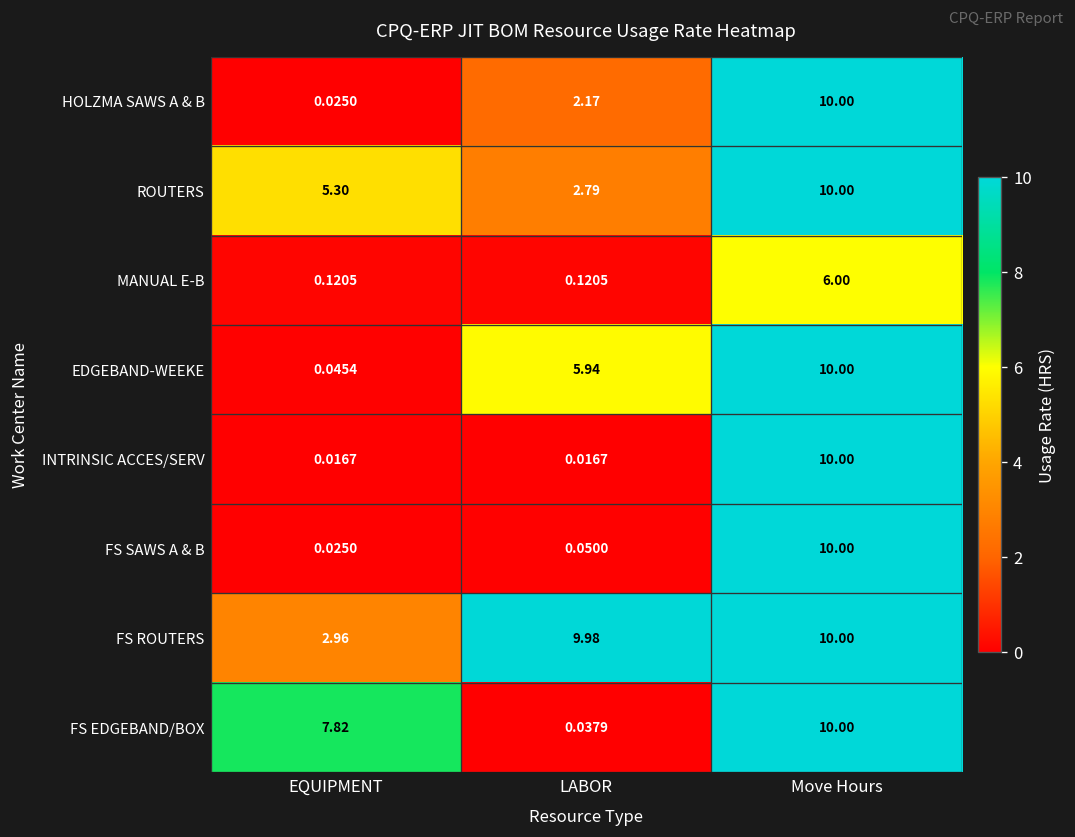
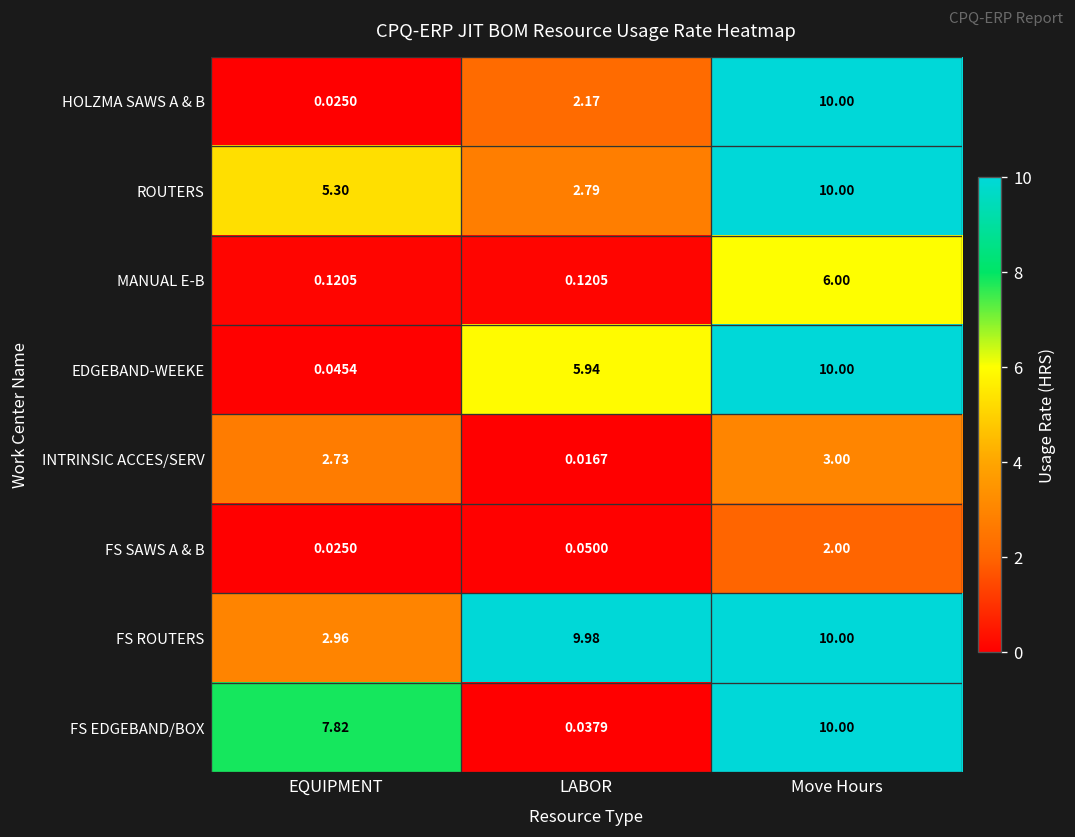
  {
    "HOLZMA SAWS A & B": {
      "EQUIPMENT": 0.0250,
      "LABOR": 2.17,
      "Move Hours": 10.00
    },
    "ROUTERS": {
      "EQUIPMENT": 5.30,
      "LABOR": 2.79,
      "Move Hours": 10.00
    },
    "MANUAL E-B": {
      "EQUIPMENT": 0.1205,
      "LABOR": 0.1205,
      "Move Hours": 6.00
    },
    "EDGEBAND-WEEKE": {
      "EQUIPMENT": 0.0454,
      "LABOR": 5.94,
      "Move Hours": 10.00
    },
    "INTRINSIC ACCES/SERV": {
-     "EQUIPMENT": 0.0167,
+     "EQUIPMENT": 2.73,
      "LABOR": 0.0167,
-     "Move Hours": 10.00
+     "Move Hours": 3.00
    },
    "FS SAWS A & B": {
      "EQUIPMENT": 0.0250,
      "LABOR": 0.0500,
-     "Move Hours": 10.00
+     "Move Hours": 2.00
    },
    "FS ROUTERS": {
      "EQUIPMENT": 2.96,
      "LABOR": 9.98,
      "Move Hours": 10.00
    },
    "FS EDGEBAND/BOX": {
      "EQUIPMENT": 7.82,
      "LABOR": 0.0379,
      "Move Hours": 10.00
    }
  }
